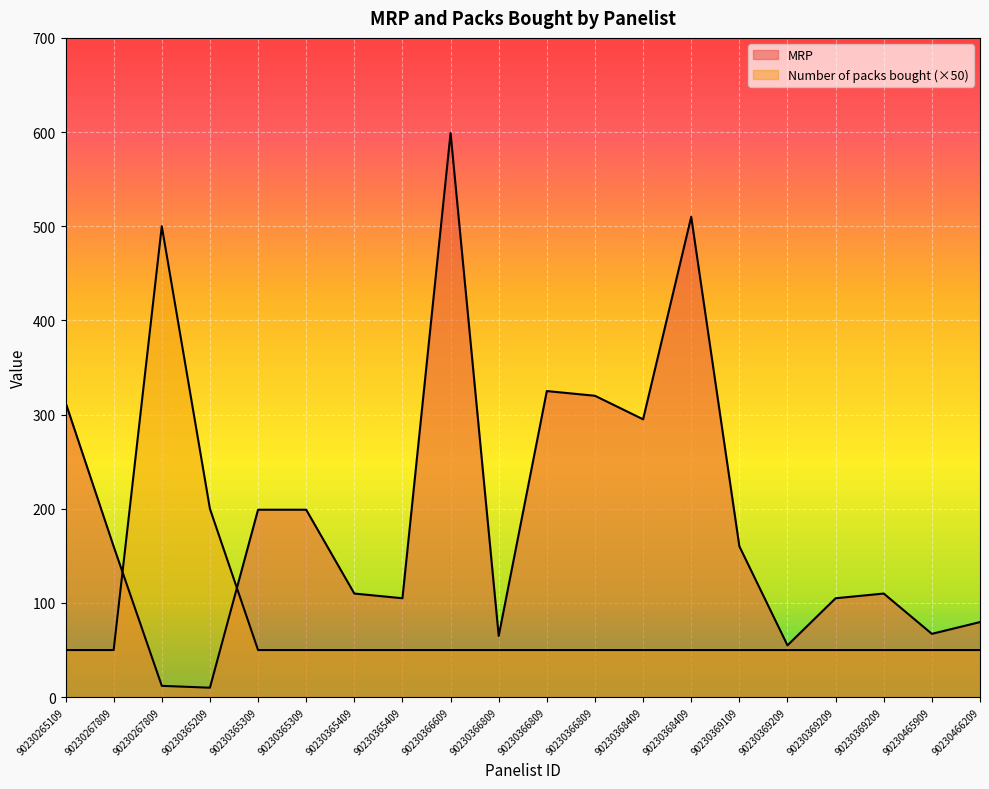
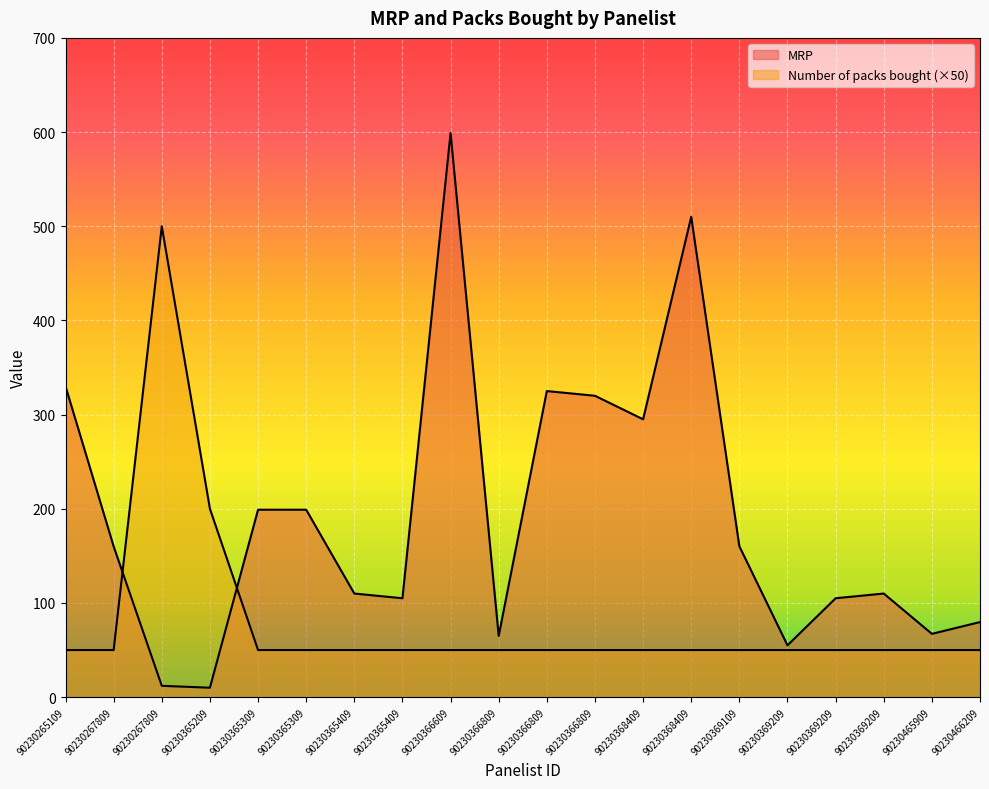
  {
    "MRP": {
-     "90230265109": 310,
+     "90230265109": 330,
      "90230365209": 10,
      "90230366609": 600,
      "90230369109": 160,
      "90230465909": 70,
      "90230466209": 80
    },
    "Number of packs bought (×50)": {
      "90230265109": 50,
      "90230365209": 200,
      "90230366609": 50,
      "90230369109": 50,
      "90230465909": 50,
      "90230466209": 50
    }
  }
